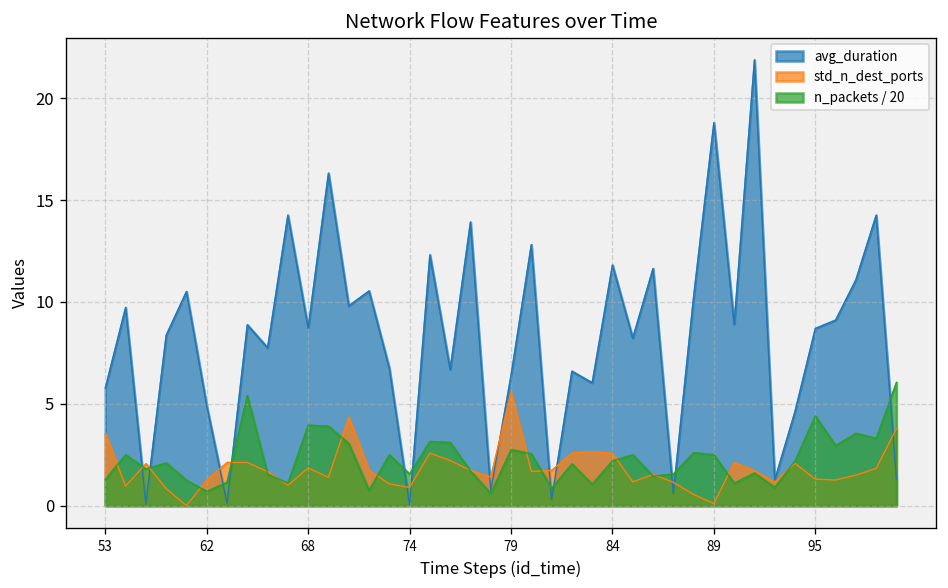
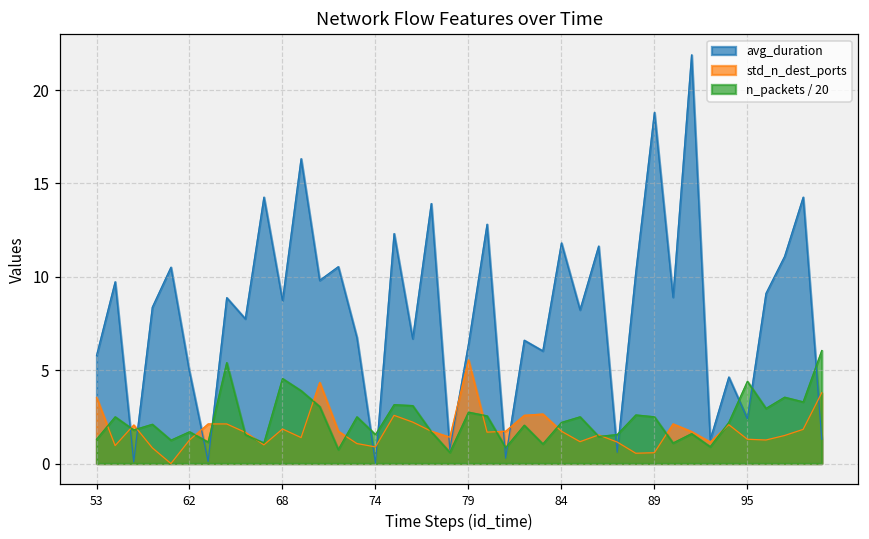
  {
    "avg_duration": {
      "53": 5.8,
      "62": 4.9,
      "68": 8.7,
      "74": 0.0,
      "79": 6.4,
      "84": 11.8,
      "89": 18.8,
-     "95": 8.7
+     "95": 2.4
    },
    "std_n_dest_ports": {
      "53": 3.5,
      "62": 1.3,
      "68": 1.9,
      "74": 0.9,
      "79": 5.6,
-     "84": 2.6,
-     "89": 0.1,
+     "84": 1.7,
+     "89": 0.6,
      "95": 1.3
    },
    "n_packets / 20": {
      "53": 1.3,
-     "62": 0.7,
-     "68": 4.0,
+     "62": 1.7,
+     "68": 4.6,
      "74": 1.6,
      "79": 2.8,
      "84": 2.2,
      "89": 2.5,
      "95": 4.4
    }
  }
